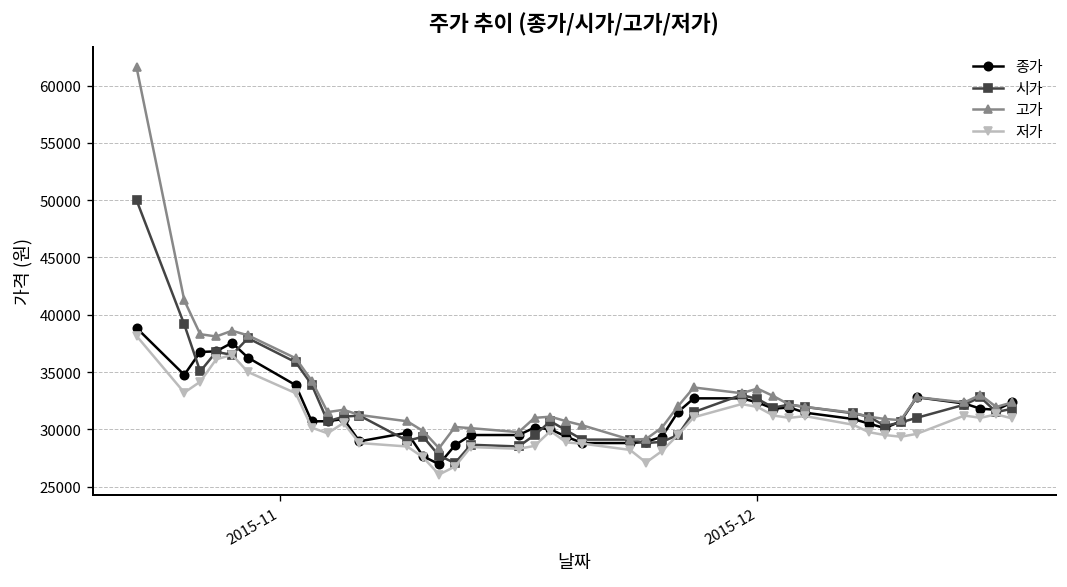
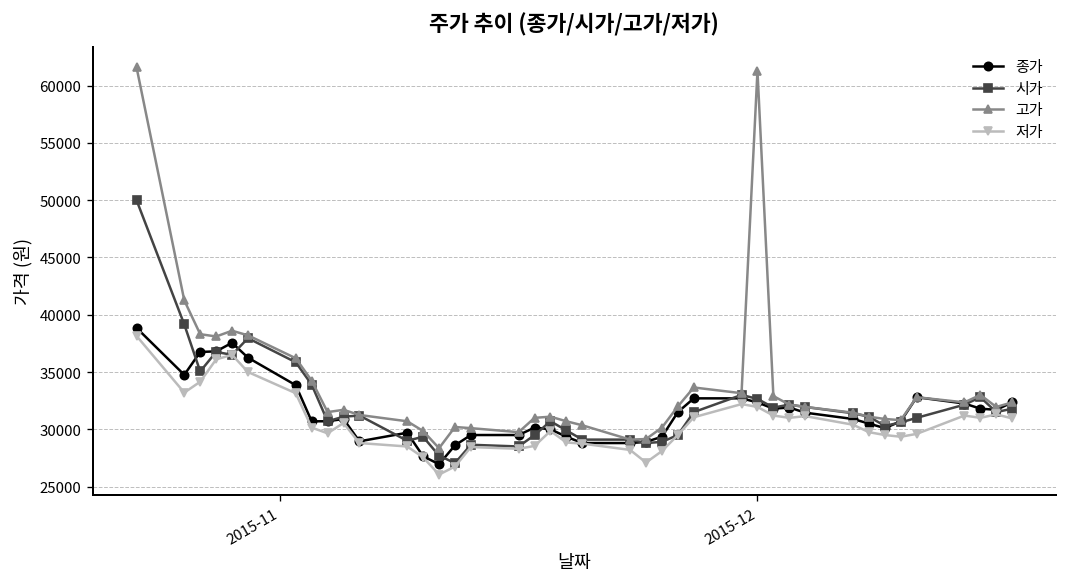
  {
    "종가": {
      "2015-12": 32000
    },
    "시가": {
      "2015-12": 33000
    },
    "고가": {
-     "2015-12": 34000
+     "2015-12": 61000
    },
    "저가": {
      "2015-12": 32000
    }
  }
